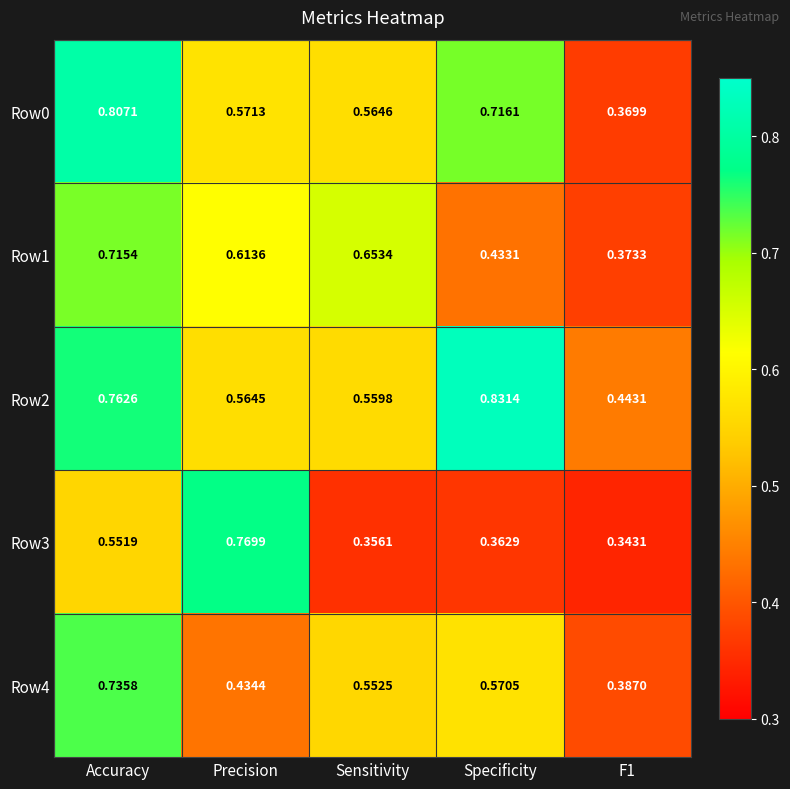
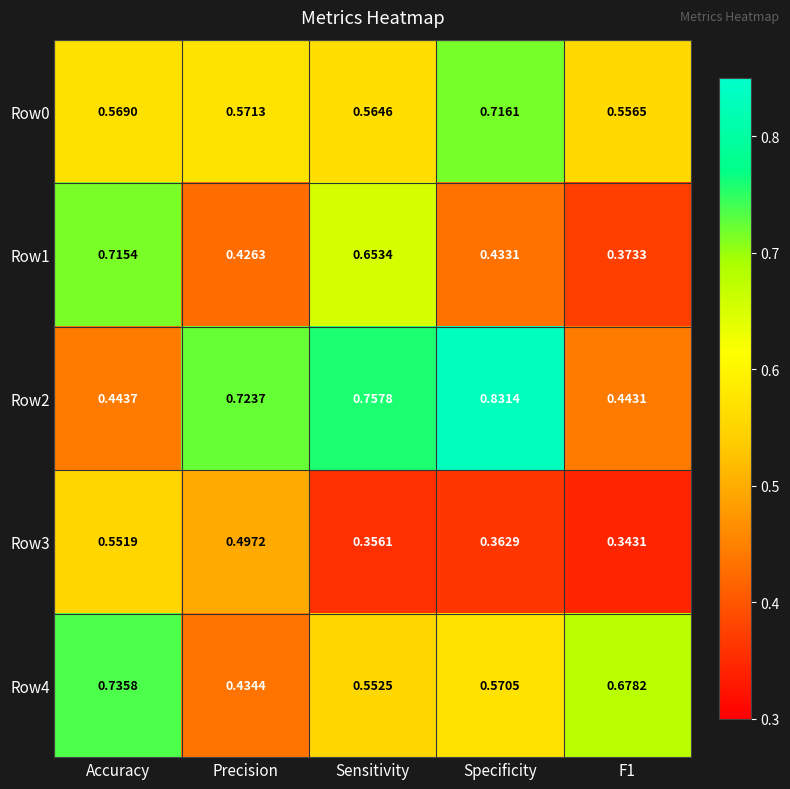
  {
    "Row0": {
-     "Accuracy": 0.8071,
+     "Accuracy": 0.5690,
      "Precision": 0.5713,
      "Sensitivity": 0.5646,
      "Specificity": 0.7161,
-     "F1": 0.3699
+     "F1": 0.5565
    },
    "Row1": {
      "Accuracy": 0.7154,
-     "Precision": 0.6136,
+     "Precision": 0.4263,
      "Sensitivity": 0.6534,
      "Specificity": 0.4331,
      "F1": 0.3733
    },
    "Row2": {
-     "Accuracy": 0.7626,
-     "Precision": 0.5645,
-     "Sensitivity": 0.5598,
+     "Accuracy": 0.4437,
+     "Precision": 0.7237,
+     "Sensitivity": 0.7578,
      "Specificity": 0.8314,
      "F1": 0.4431
    },
    "Row3": {
      "Accuracy": 0.5519,
-     "Precision": 0.7699,
+     "Precision": 0.4972,
      "Sensitivity": 0.3561,
      "Specificity": 0.3629,
      "F1": 0.3431
    },
    "Row4": {
      "Accuracy": 0.7358,
      "Precision": 0.4344,
      "Sensitivity": 0.5525,
      "Specificity": 0.5705,
-     "F1": 0.3870
+     "F1": 0.6782
    }
  }
